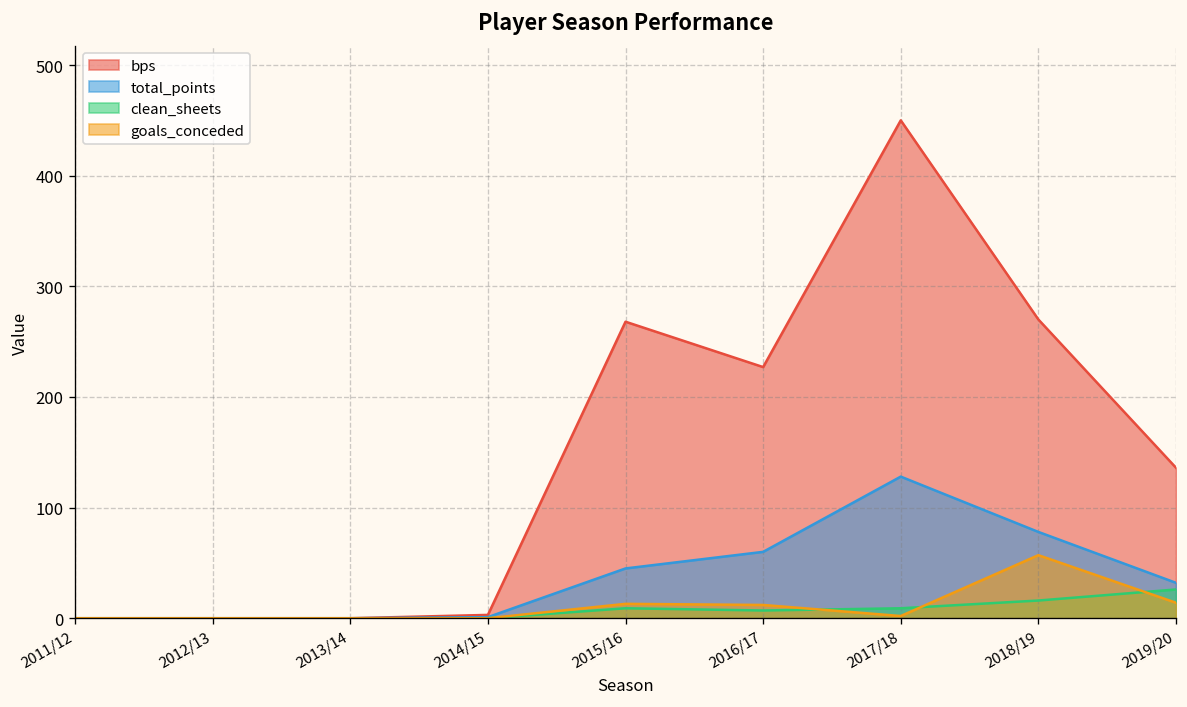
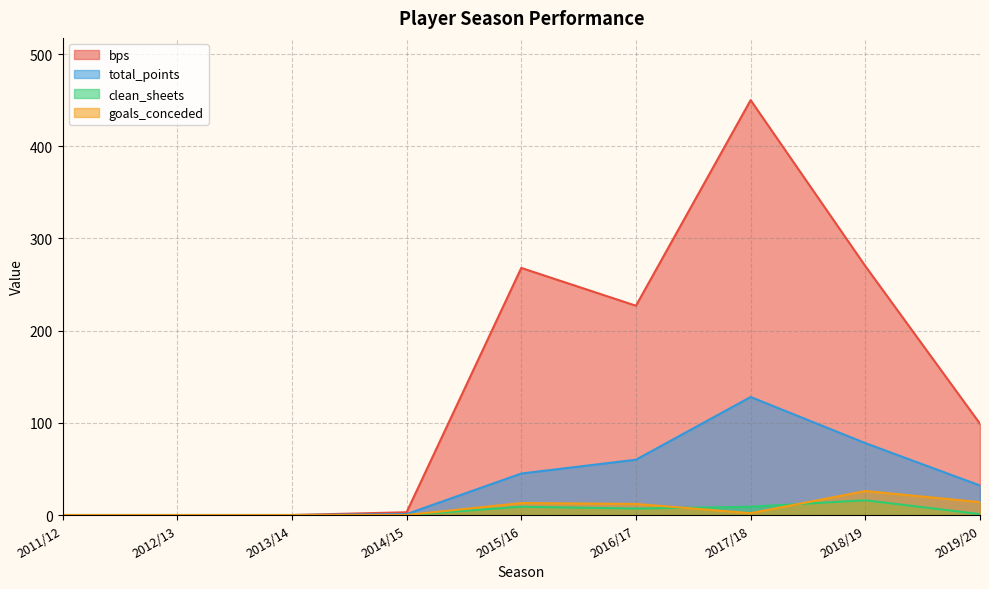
  {
    "bps": {
      "2015/16": 270,
      "2016/17": 230,
      "2017/18": 450,
      "2018/19": 270,
-     "2019/20": 140
+     "2019/20": 100
    },
    "total_points": {
      "2015/16": 50,
      "2016/17": 60,
      "2017/18": 130,
      "2018/19": 80,
      "2019/20": 30
    },
    "clean_sheets": {
      "2015/16": 10,
      "2016/17": 10,
      "2017/18": 10,
      "2018/19": 20,
-     "2019/20": 30
+     "2019/20": 0
    },
    "goals_conceded": {
      "2015/16": 10,
      "2016/17": 10,
      "2017/18": 0,
-     "2018/19": 60,
+     "2018/19": 30,
      "2019/20": 10
    }
  }
